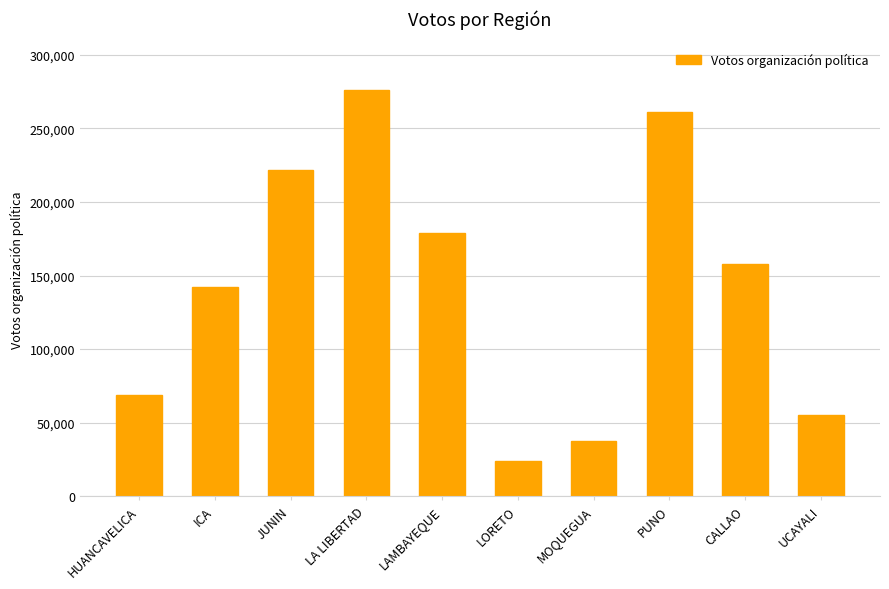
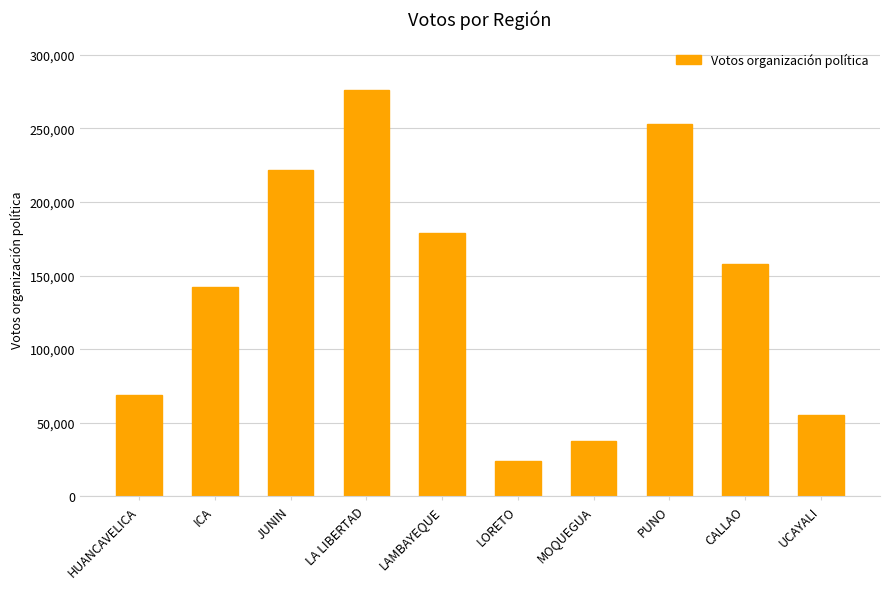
  {
    "HUANCAVELICA": "69,000",
    "ICA": "142,000",
    "JUNIN": "222,000",
    "LA LIBERTAD": "276,000",
    "LAMBAYEQUE": "179,000",
    "LORETO": "24,000",
    "MOQUEGUA": "38,000",
-   "PUNO": "261,000",
+   "PUNO": "253,000",
    "CALLAO": "158,000",
    "UCAYALI": "55,000"
  }
